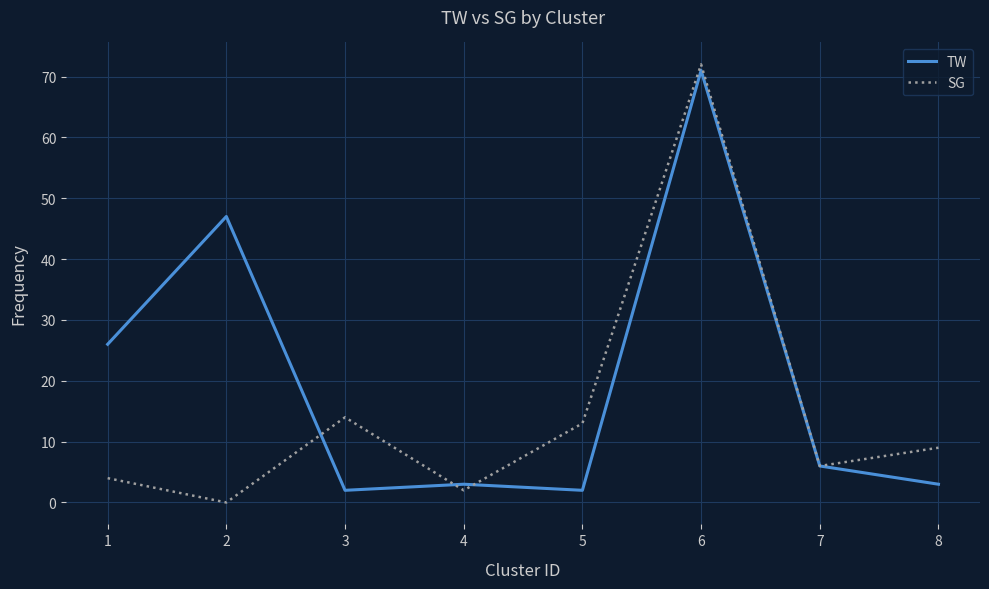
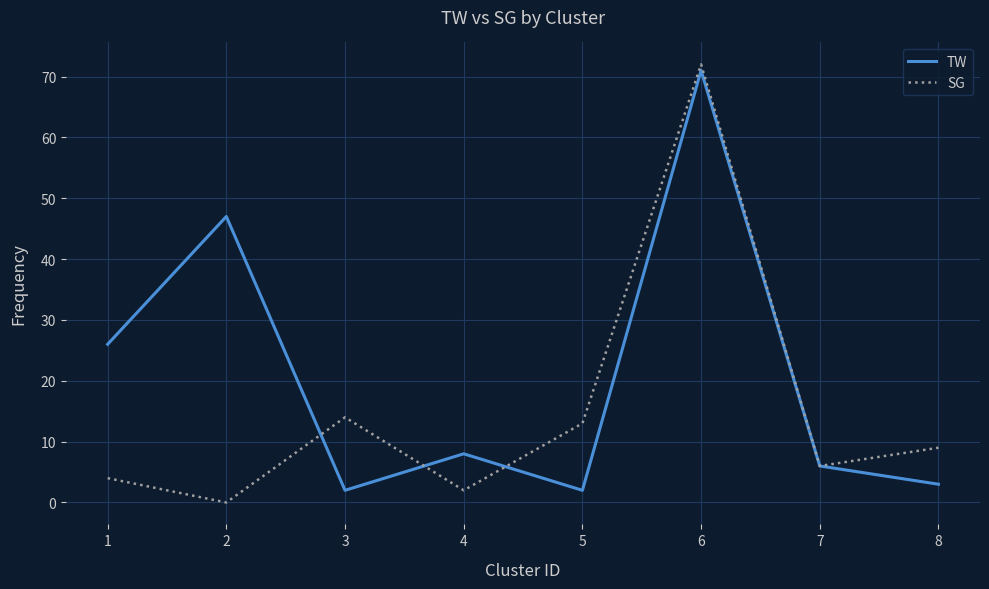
  {
    "TW": {
      "1": 26,
      "2": 47,
      "3": 2,
-     "4": 3,
+     "4": 8,
      "5": 2,
      "6": 71,
      "8": 3
    },
    "SG": {
      "1": 4,
      "2": 0,
      "3": 14,
      "4": 2,
      "5": 13,
      "6": 72,
      "8": 9
    }
  }
